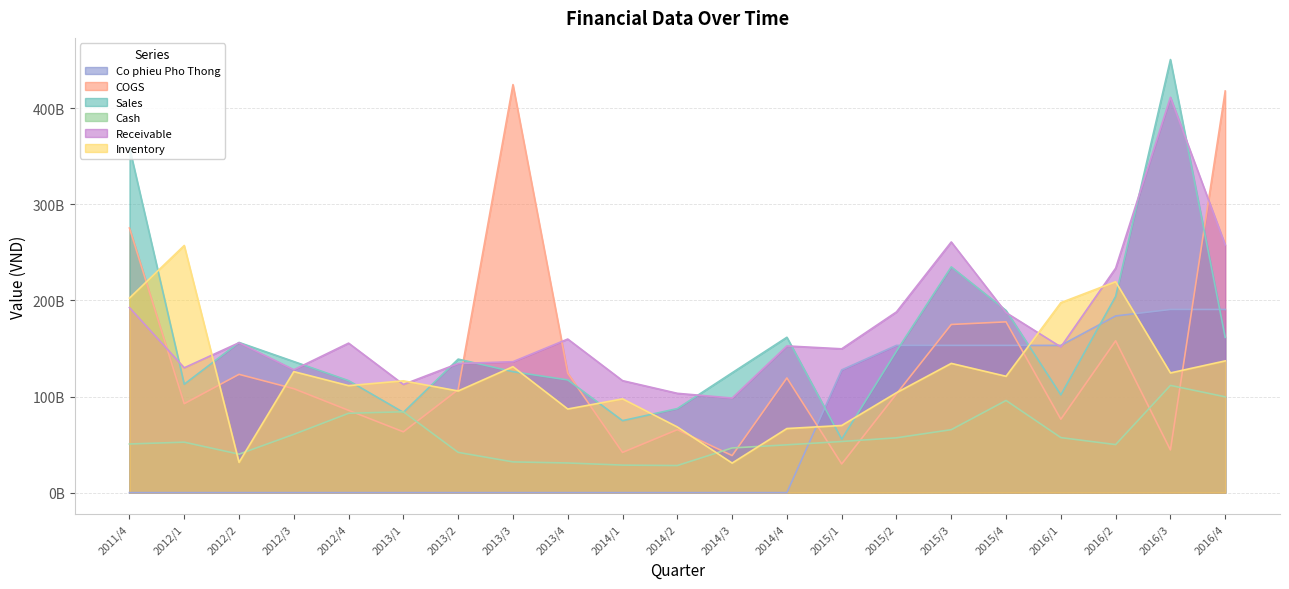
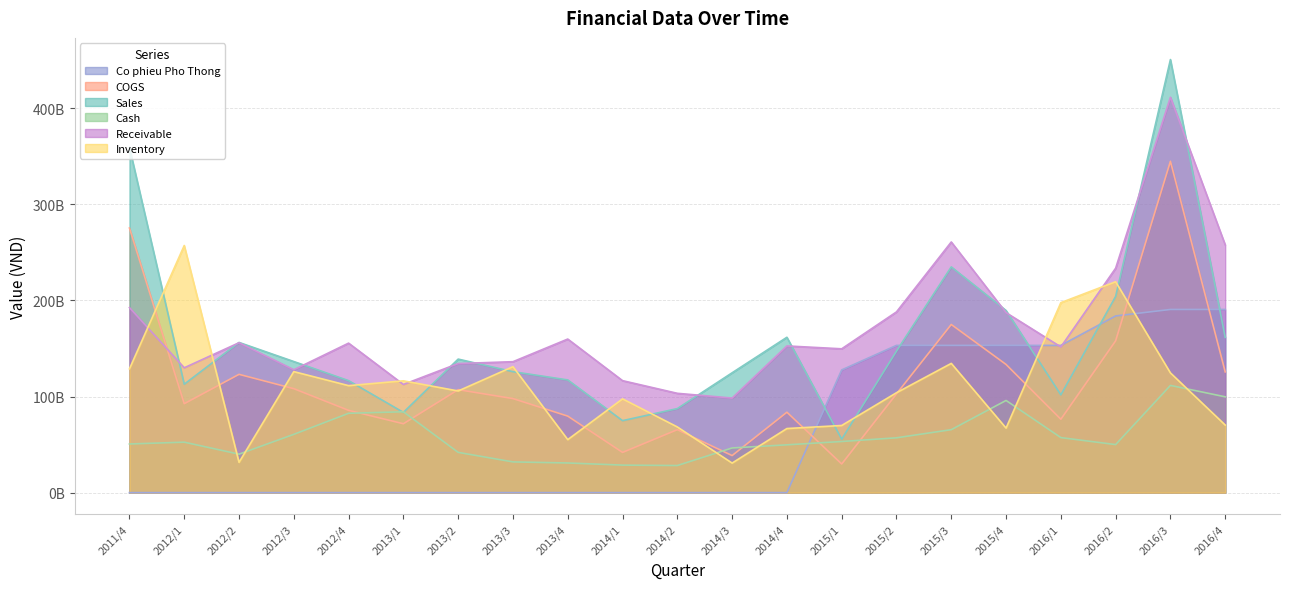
  {
    "COGS": {
      "2011/4": 280000000000,
      "2012/1": 90000000000,
      "2012/2": 120000000000,
      "2012/3": 110000000000,
      "2012/4": 90000000000,
-     "2013/1": 60000000000,
-     "2013/3": 420000000000,
-     "2013/4": 120000000000,
+     "2013/1": 70000000000,
+     "2013/3": 100000000000,
+     "2013/4": 80000000000,
      "2014/1": 40000000000,
      "2014/2": 70000000000,
      "2014/3": 40000000000,
-     "2014/4": 120000000000,
+     "2014/4": 80000000000,
      "2015/1": 30000000000,
      "2015/3": 180000000000,
-     "2015/4": 180000000000,
+     "2015/4": 130000000000,
      "2016/1": 80000000000,
      "2016/2": 160000000000,
-     "2016/3": 40000000000,
-     "2016/4": 420000000000
+     "2016/3": 340000000000,
+     "2016/4": 130000000000
    },
    "Inventory": {
-     "2011/4": 200000000000,
+     "2011/4": 130000000000,
      "2012/1": 260000000000,
      "2012/2": 30000000000,
      "2012/4": 110000000000,
      "2013/1": 120000000000,
      "2013/3": 130000000000,
-     "2013/4": 90000000000,
+     "2013/4": 60000000000,
      "2014/1": 100000000000,
      "2014/2": 70000000000,
      "2014/3": 30000000000,
      "2014/4": 70000000000,
      "2015/1": 70000000000,
      "2015/3": 130000000000,
-     "2015/4": 120000000000,
+     "2015/4": 70000000000,
      "2016/1": 200000000000,
      "2016/2": 220000000000,
      "2016/3": 120000000000,
-     "2016/4": 140000000000
+     "2016/4": 70000000000
    }
  }
